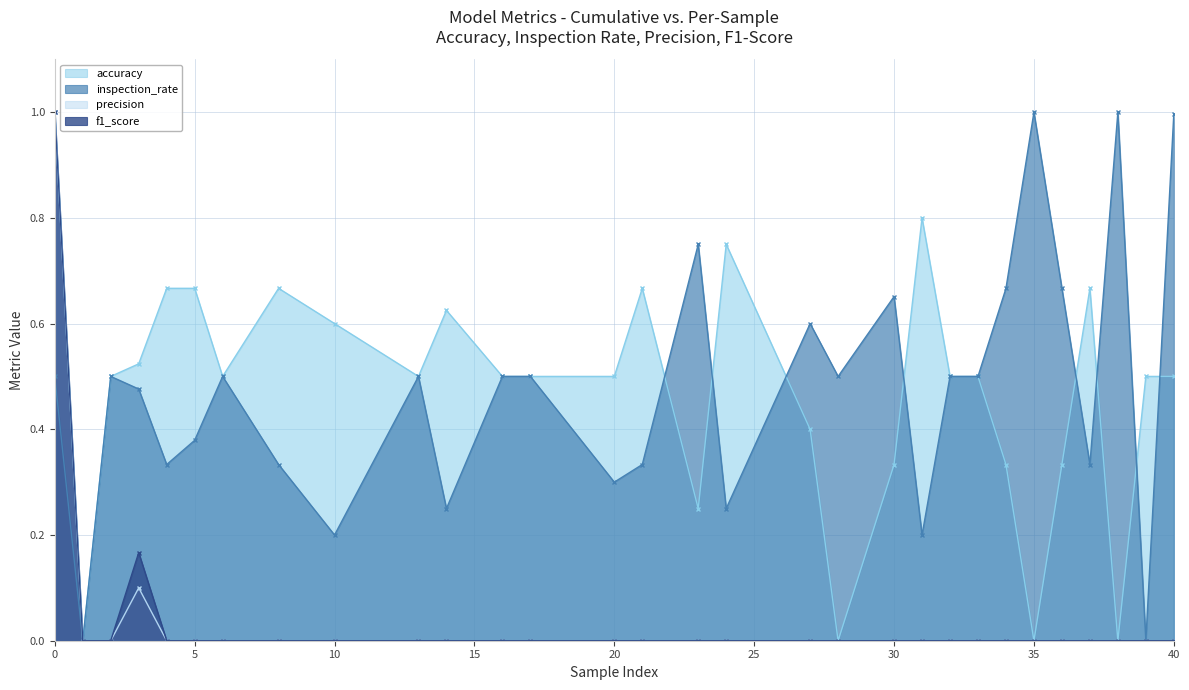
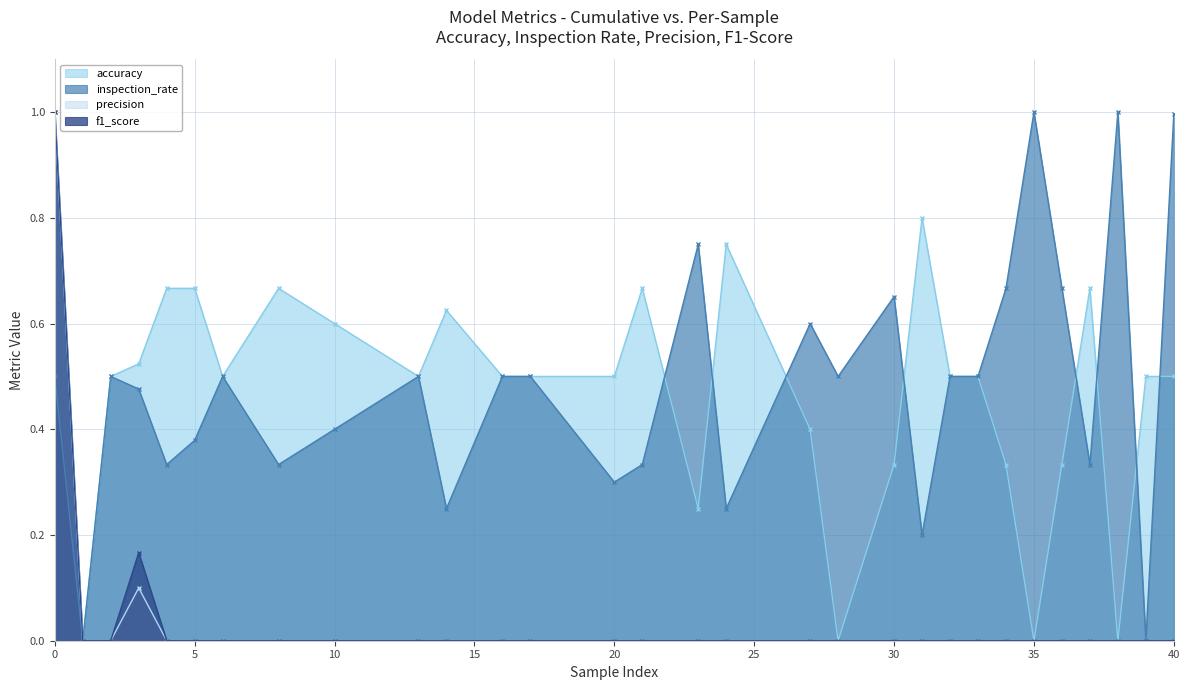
  {
    "inspection_rate": {
      "0": 0.5,
      "5": 0.38,
-     "10": 0.2,
+     "10": 0.4,
      "20": 0.3,
      "30": 0.65,
      "35": 1.0,
      "40": 1.0
    }
  }
